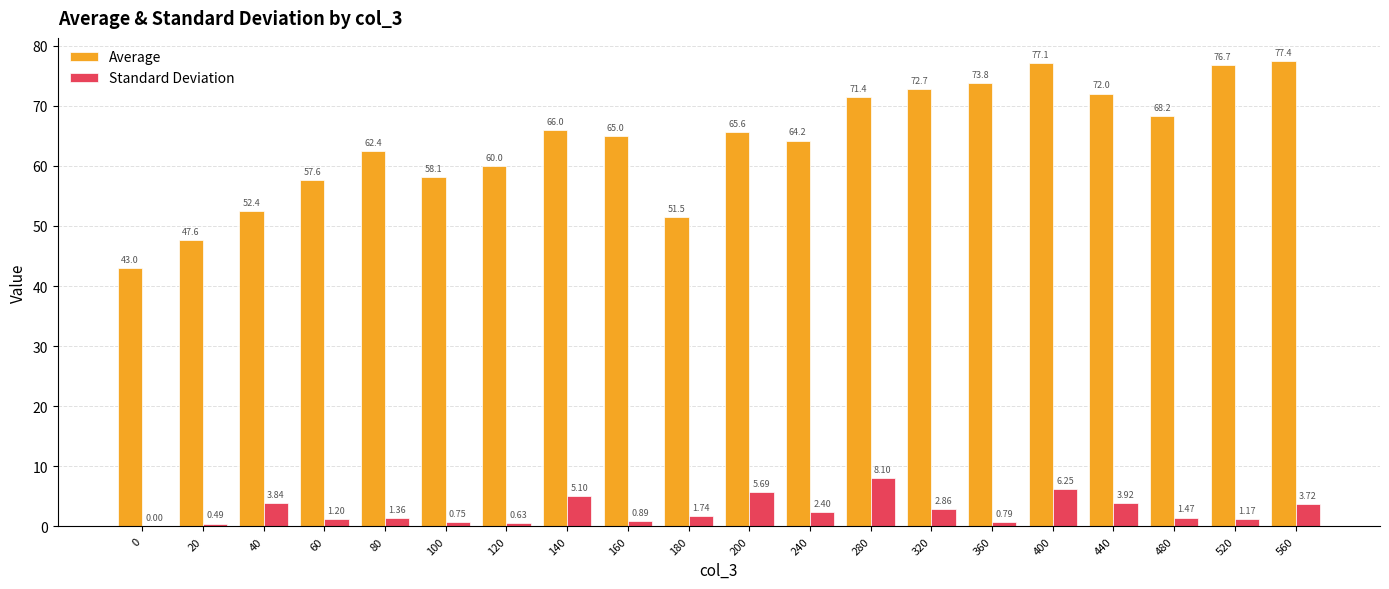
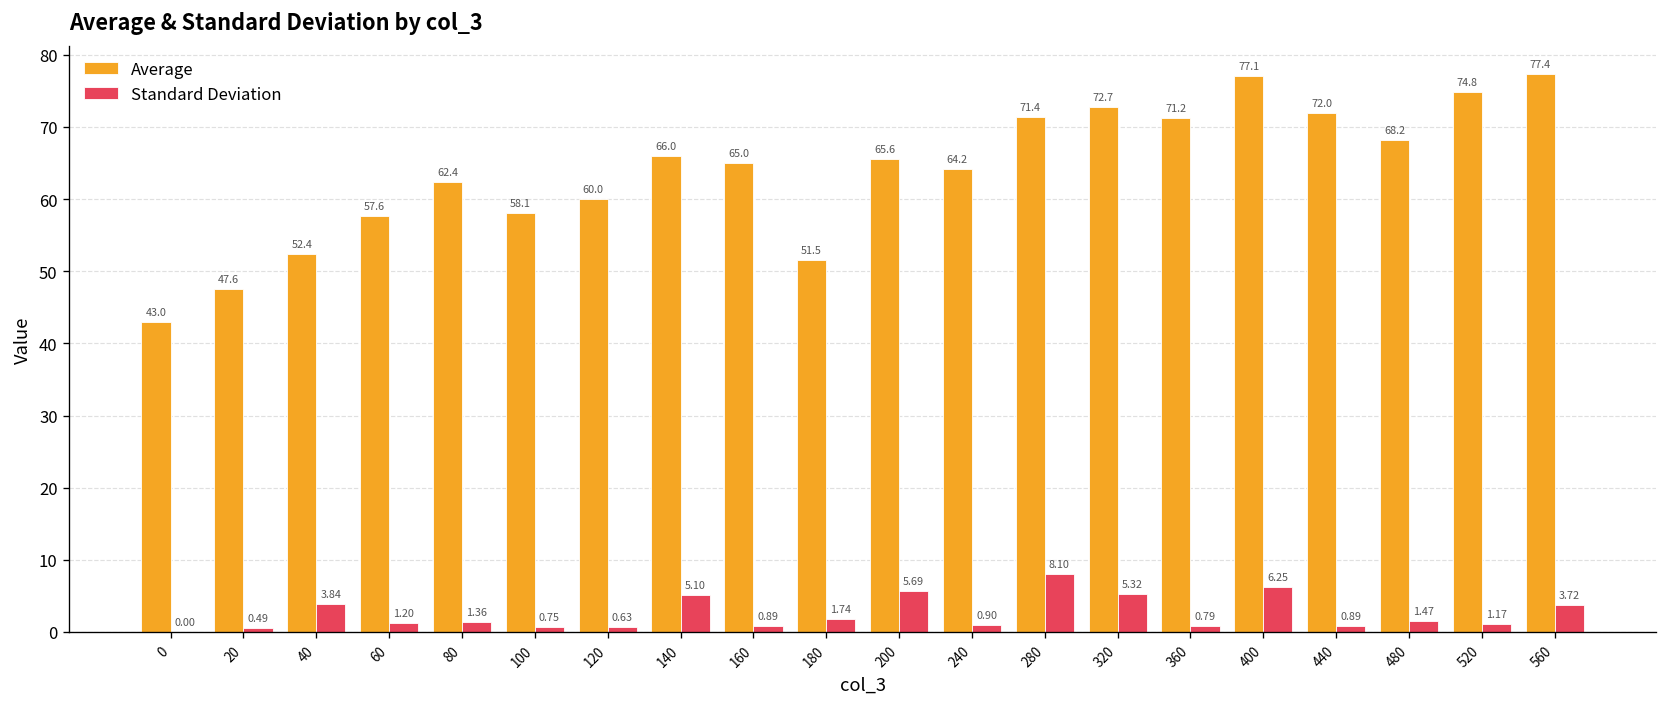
  {
    "Average": {
      "0": 43.0,
      "20": 47.6,
      "40": 52.4,
      "60": 57.6,
      "80": 62.4,
      "100": 58.1,
      "120": 60.0,
      "140": 66.0,
      "160": 65.0,
      "180": 51.5,
      "200": 65.6,
      "240": 64.2,
      "280": 71.4,
      "320": 72.7,
-     "360": 73.8,
+     "360": 71.2,
      "400": 77.1,
      "440": 72.0,
      "480": 68.2,
-     "520": 76.7,
+     "520": 74.8,
      "560": 77.4
    },
    "Standard Deviation": {
      "0": 0.00,
      "20": 0.49,
      "40": 3.84,
      "60": 1.20,
      "80": 1.36,
      "100": 0.75,
      "120": 0.63,
      "140": 5.10,
      "160": 0.89,
      "180": 1.74,
      "200": 5.69,
-     "240": 2.40,
+     "240": 0.90,
      "280": 8.10,
-     "320": 2.86,
+     "320": 5.32,
      "360": 0.79,
      "400": 6.25,
-     "440": 3.92,
+     "440": 0.89,
      "480": 1.47,
      "520": 1.17,
      "560": 3.72
    }
  }
